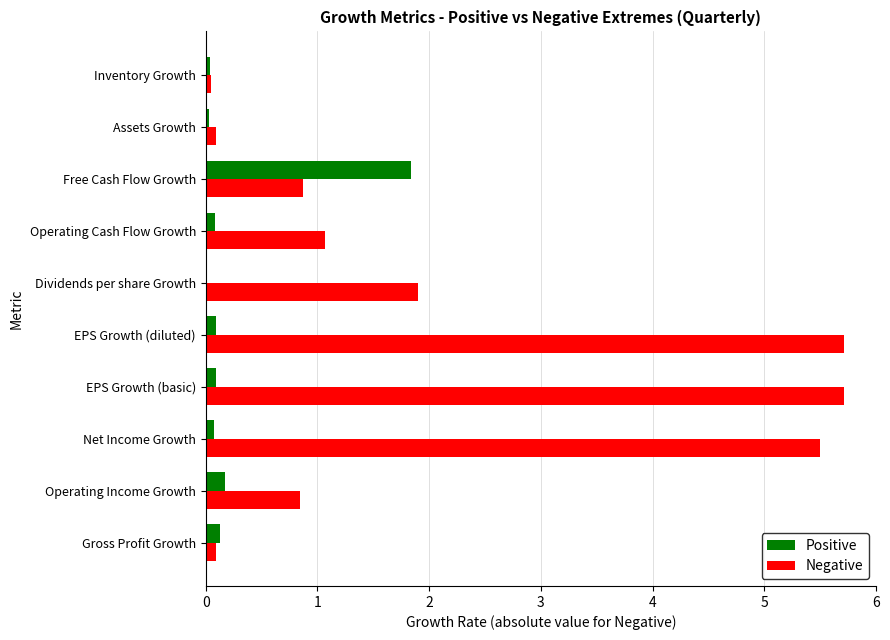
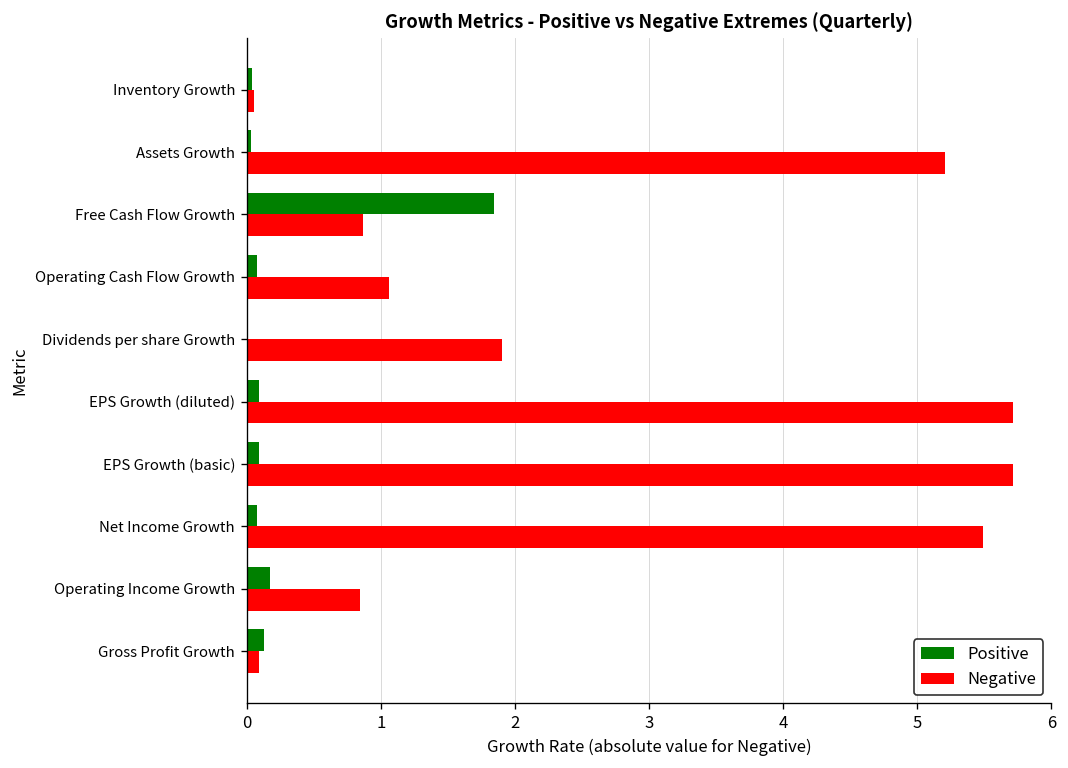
  {
    "Positive": {
      "Inventory Growth": 0.04,
      "Assets Growth": 0.03,
      "Free Cash Flow Growth": 1.84,
      "Operating Cash Flow Growth": 0.08,
      "Dividends per share Growth": 0.00,
      "EPS Growth (diluted)": 0.09,
      "EPS Growth (basic)": 0.09,
      "Net Income Growth": 0.07,
      "Operating Income Growth": 0.17,
      "Gross Profit Growth": 0.13
    },
    "Negative": {
      "Inventory Growth": 0.05,
-     "Assets Growth": 0.09,
+     "Assets Growth": 5.21,
      "Free Cash Flow Growth": 0.87,
      "Operating Cash Flow Growth": 1.06,
      "Dividends per share Growth": 1.90,
      "EPS Growth (diluted)": 5.71,
      "EPS Growth (basic)": 5.71,
      "Net Income Growth": 5.49,
      "Operating Income Growth": 0.85,
      "Gross Profit Growth": 0.09
    }
  }
